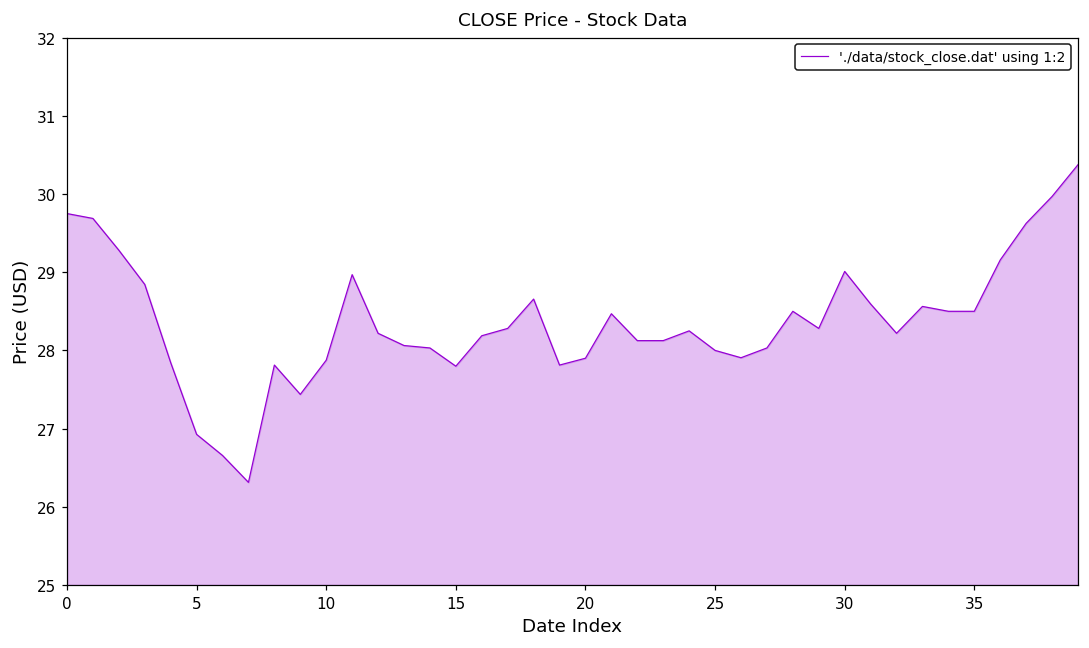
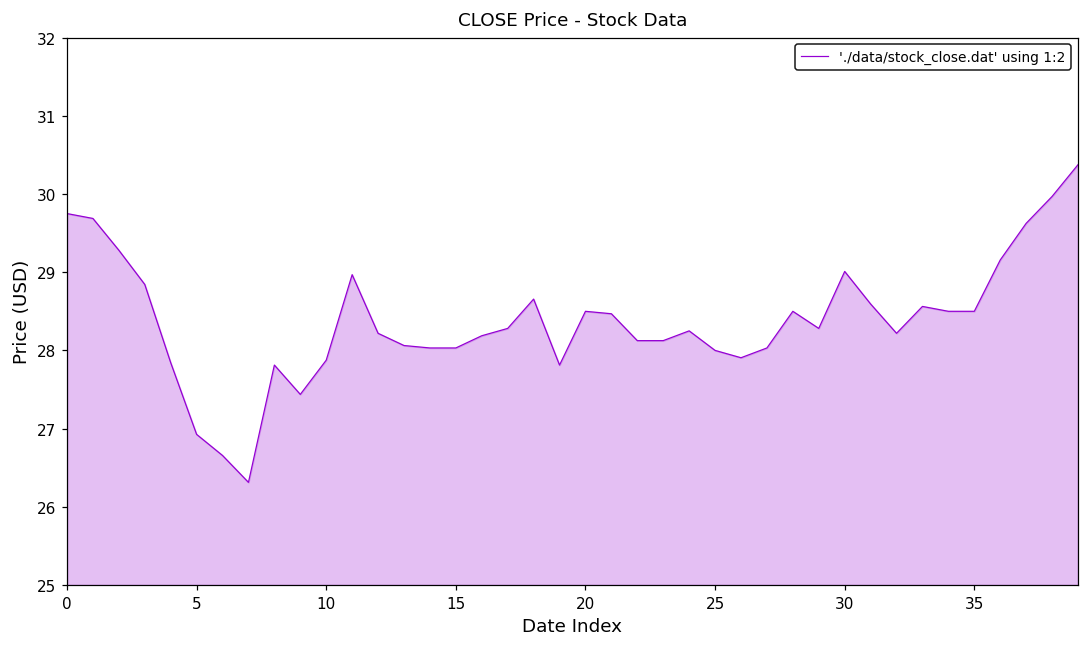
  {
    "0": 29.8,
    "5": 26.9,
    "10": 27.9,
-   "15": 27.8,
-   "20": 27.9,
+   "15": 28.0,
+   "20": 28.5,
    "25": 28.0,
    "30": 29.0,
    "35": 28.5
  }
